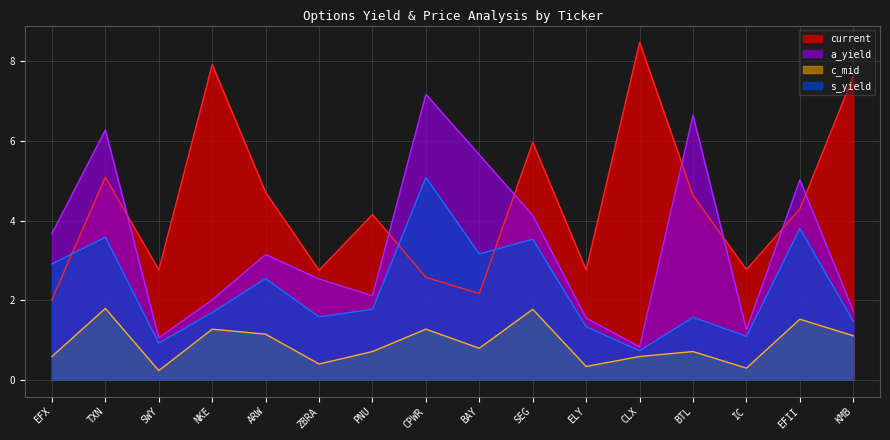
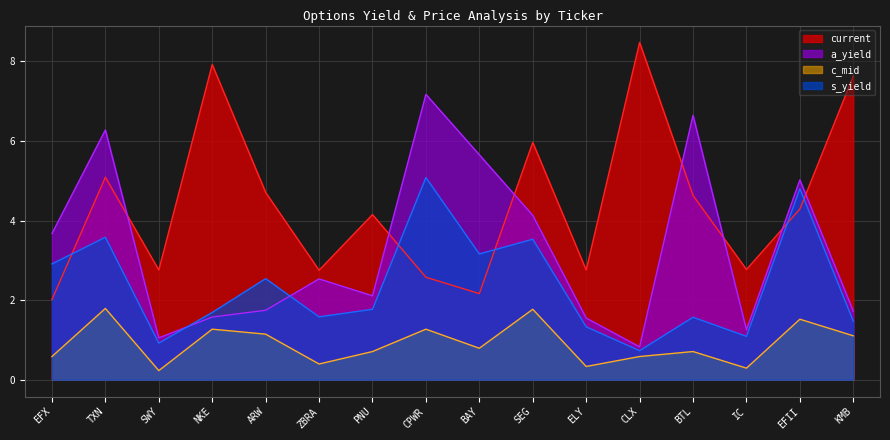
  {
    "current": {
      "EFX": 2.0,
      "TXN": 5.1,
      "SWY": 2.8,
      "NKE": 7.9,
      "ARW": 4.7,
      "ZBRA": 2.8,
      "PNU": 4.2,
      "CPWR": 2.6,
      "BAY": 2.2,
      "SEG": 6.0,
      "ELY": 2.8,
      "CLX": 8.5,
      "BTL": 4.6,
      "IC": 2.8,
      "EFII": 4.3
    },
    "a_yield": {
      "EFX": 3.7,
      "TXN": 6.3,
      "SWY": 1.1,
-     "NKE": 2.0,
-     "ARW": 3.1,
+     "NKE": 1.6,
+     "ARW": 1.7,
      "ZBRA": 2.5,
      "PNU": 2.1,
      "CPWR": 7.2,
      "BAY": 5.7,
      "SEG": 4.1,
      "ELY": 1.6,
      "CLX": 0.8,
      "BTL": 6.6,
      "IC": 1.3,
      "EFII": 5.0,
      "KMB": 1.7
    },
    "c_mid": {
      "EFX": 0.6,
      "TXN": 1.8,
      "SWY": 0.2,
      "NKE": 1.3,
      "ARW": 1.1,
      "ZBRA": 0.4,
      "PNU": 0.7,
      "CPWR": 1.3,
      "BAY": 0.8,
      "SEG": 1.8,
      "ELY": 0.3,
      "CLX": 0.6,
      "BTL": 0.7,
      "IC": 0.3,
      "EFII": 1.5,
      "KMB": 1.1
    },
    "s_yield": {
      "EFX": 2.9,
      "TXN": 3.6,
      "SWY": 0.9,
      "NKE": 1.7,
      "ARW": 2.5,
      "ZBRA": 1.6,
      "PNU": 1.8,
      "CPWR": 5.1,
      "BAY": 3.2,
      "SEG": 3.5,
      "ELY": 1.3,
      "CLX": 0.7,
      "BTL": 1.6,
      "IC": 1.1,
-     "EFII": 3.8,
+     "EFII": 4.8,
      "KMB": 1.5
    }
  }
